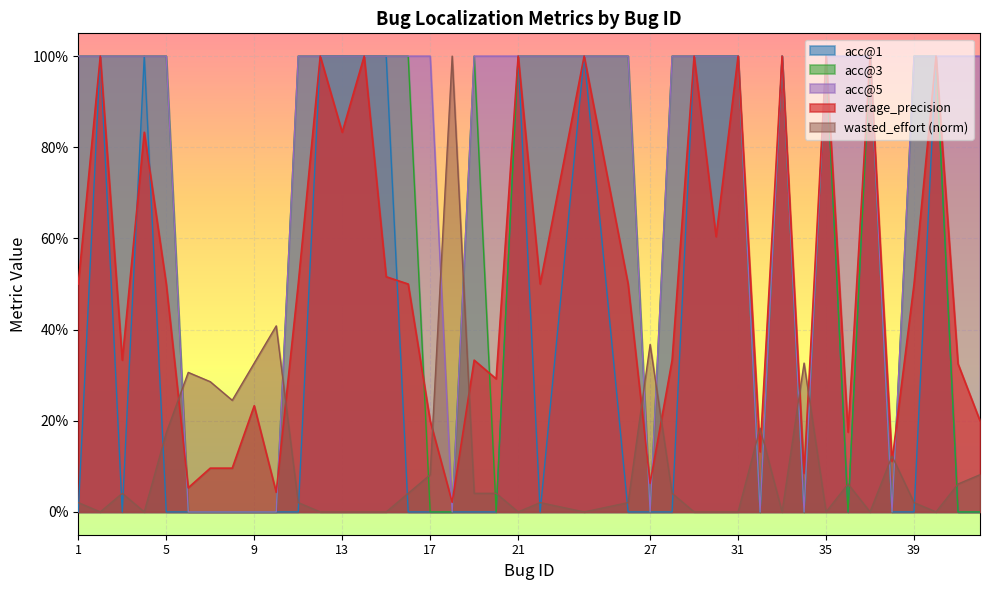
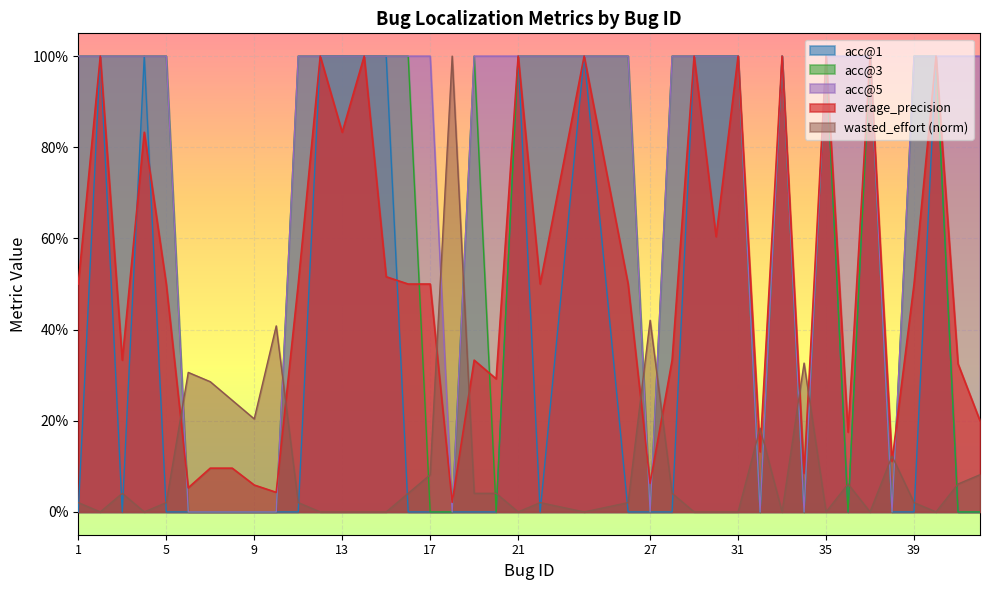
  {
    "acc@1": {
      "1": "0%",
      "5": "0%",
      "39": "0%"
    },
    "acc@5": {
      "17": "100%"
    },
    "average_precision": {
      "1": "50%",
      "5": "50%",
-     "9": "23%",
+     "9": "6%",
      "13": "83%",
-     "17": "20%",
+     "17": "50%",
      "27": "6%",
      "39": "50%"
    },
    "wasted_effort (norm)": {
      "1": "2%",
-     "5": "17%",
-     "9": "33%",
+     "5": "2%",
+     "9": "20%",
      "13": "0%",
      "17": "8%",
      "21": "0%",
-     "27": "37%",
+     "27": "42%",
      "31": "0%",
      "35": "0%",
      "39": "2%"
    }
  }
